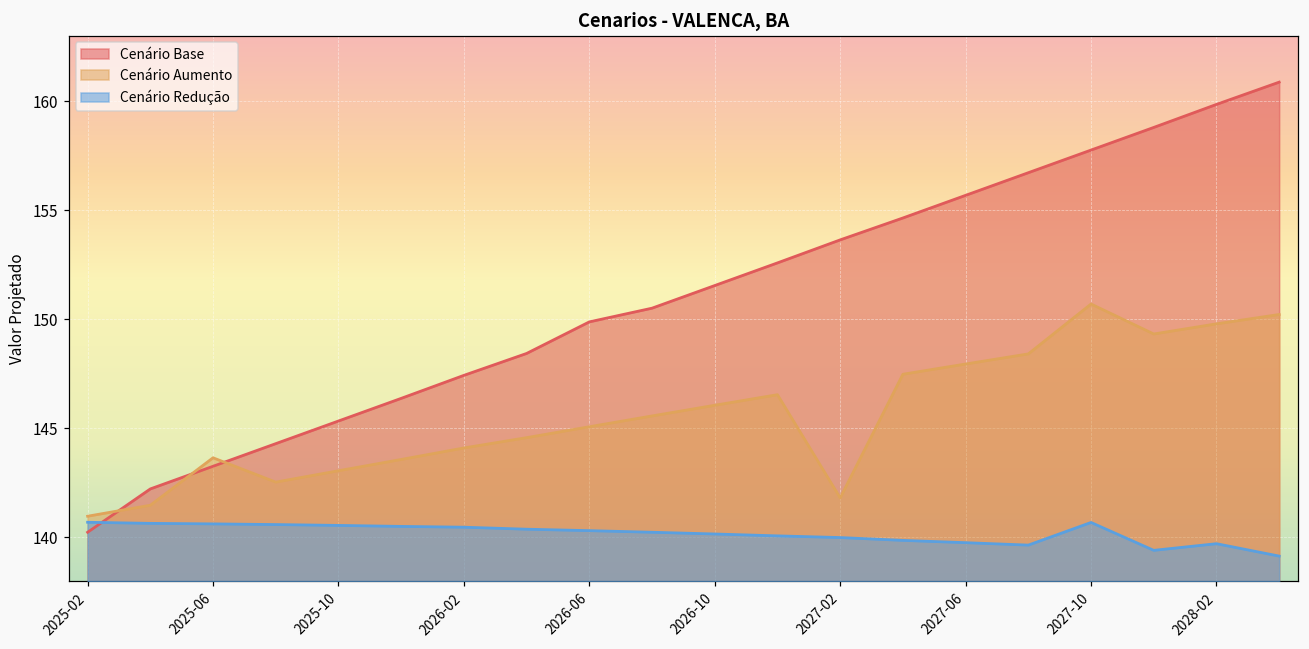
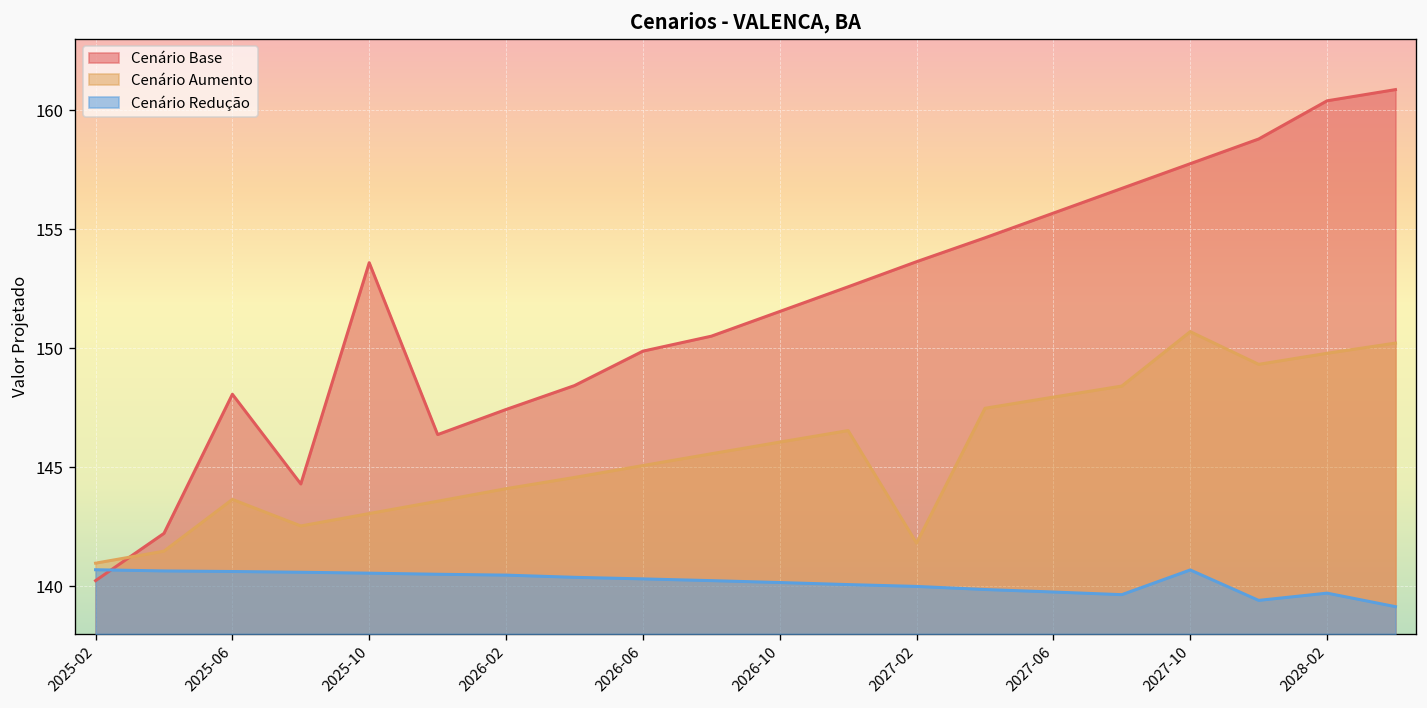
  {
    "Cenário Base": {
      "2025-02": 140.2,
-     "2025-06": 143.3,
-     "2025-10": 145.3,
+     "2025-06": 148.1,
+     "2025-10": 153.6,
      "2026-02": 147.4,
      "2026-06": 149.9,
      "2026-10": 151.5,
      "2027-02": 153.6,
      "2027-06": 155.7,
      "2027-10": 157.8,
-     "2028-02": 159.8
+     "2028-02": 160.4
    },
    "Cenário Aumento": {
      "2025-02": 141.0,
      "2025-06": 143.7,
      "2025-10": 143.1,
      "2026-02": 144.1,
      "2026-06": 145.1,
      "2026-10": 146.1,
      "2027-02": 141.8,
      "2027-06": 147.9,
      "2027-10": 150.7,
      "2028-02": 149.8
    },
    "Cenário Redução": {
      "2025-02": 140.7,
      "2025-06": 140.6,
      "2025-10": 140.6,
      "2026-02": 140.5,
      "2026-06": 140.3,
      "2026-10": 140.2,
      "2027-02": 140.0,
      "2027-06": 139.8,
      "2027-10": 140.7,
      "2028-02": 139.7
    }
  }
